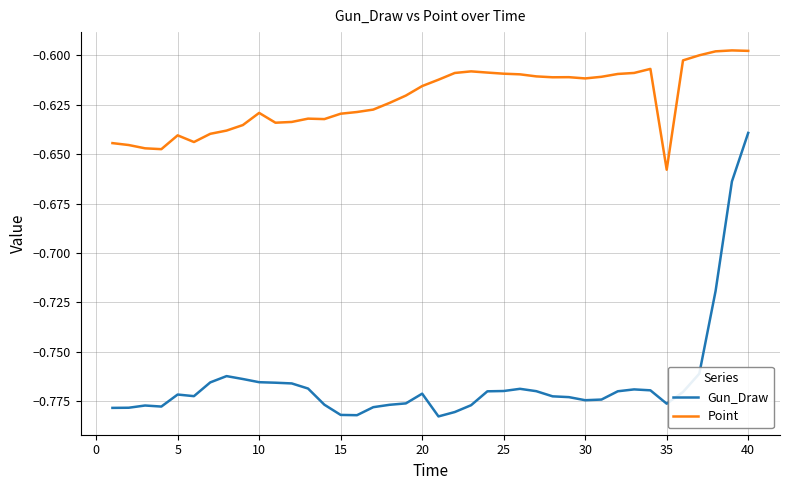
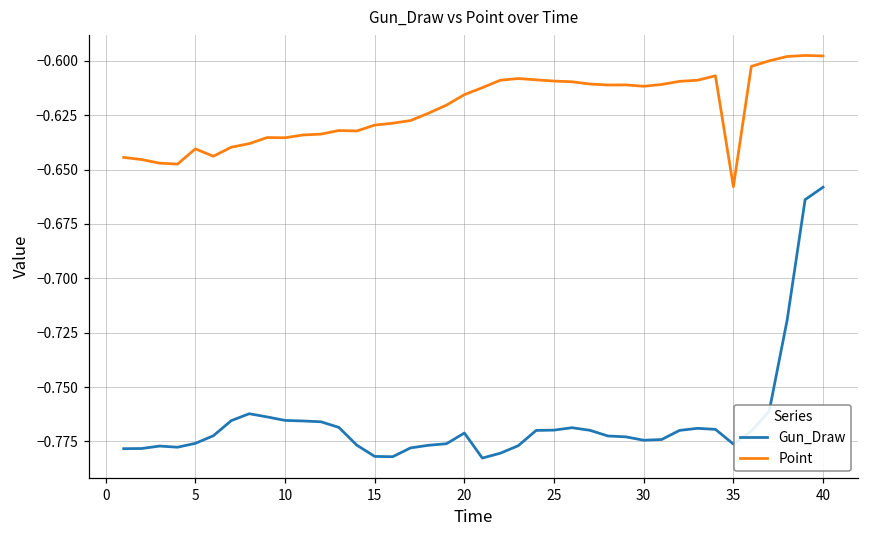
  {
    "Gun_Draw": {
-     "5": -0.772,
+     "5": -0.776,
      "10": -0.765,
      "15": -0.782,
      "20": -0.771,
      "25": -0.770,
      "30": -0.774,
      "35": -0.776,
-     "40": -0.639
+     "40": -0.658
    },
    "Point": {
      "5": -0.641,
-     "10": -0.629,
+     "10": -0.635,
      "15": -0.630,
      "20": -0.616,
      "25": -0.609,
      "30": -0.612,
      "35": -0.658,
      "40": -0.598
    }
  }
